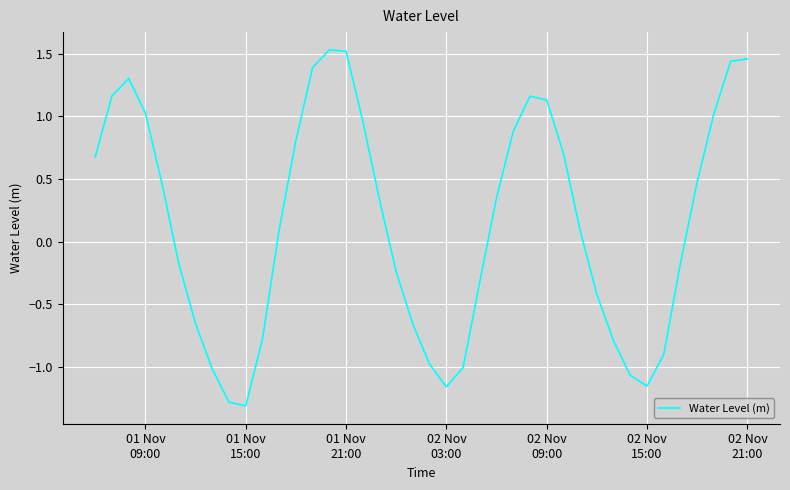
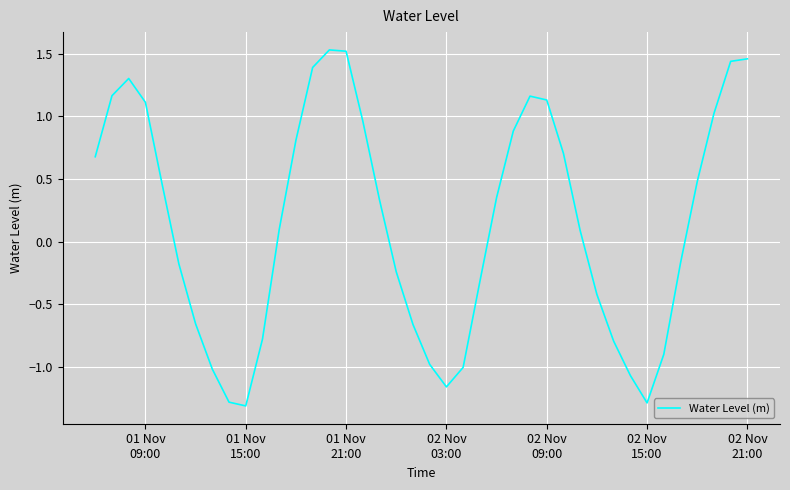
  {
-   "01 Nov 09:00": 1.03,
+   "01 Nov 09:00": 1.11,
    "01 Nov 15:00": -1.31,
    "01 Nov 21:00": 1.52,
    "02 Nov 03:00": -1.16,
    "02 Nov 09:00": 1.13,
-   "02 Nov 15:00": -1.15,
+   "02 Nov 15:00": -1.29,
    "02 Nov 21:00": 1.46
  }
